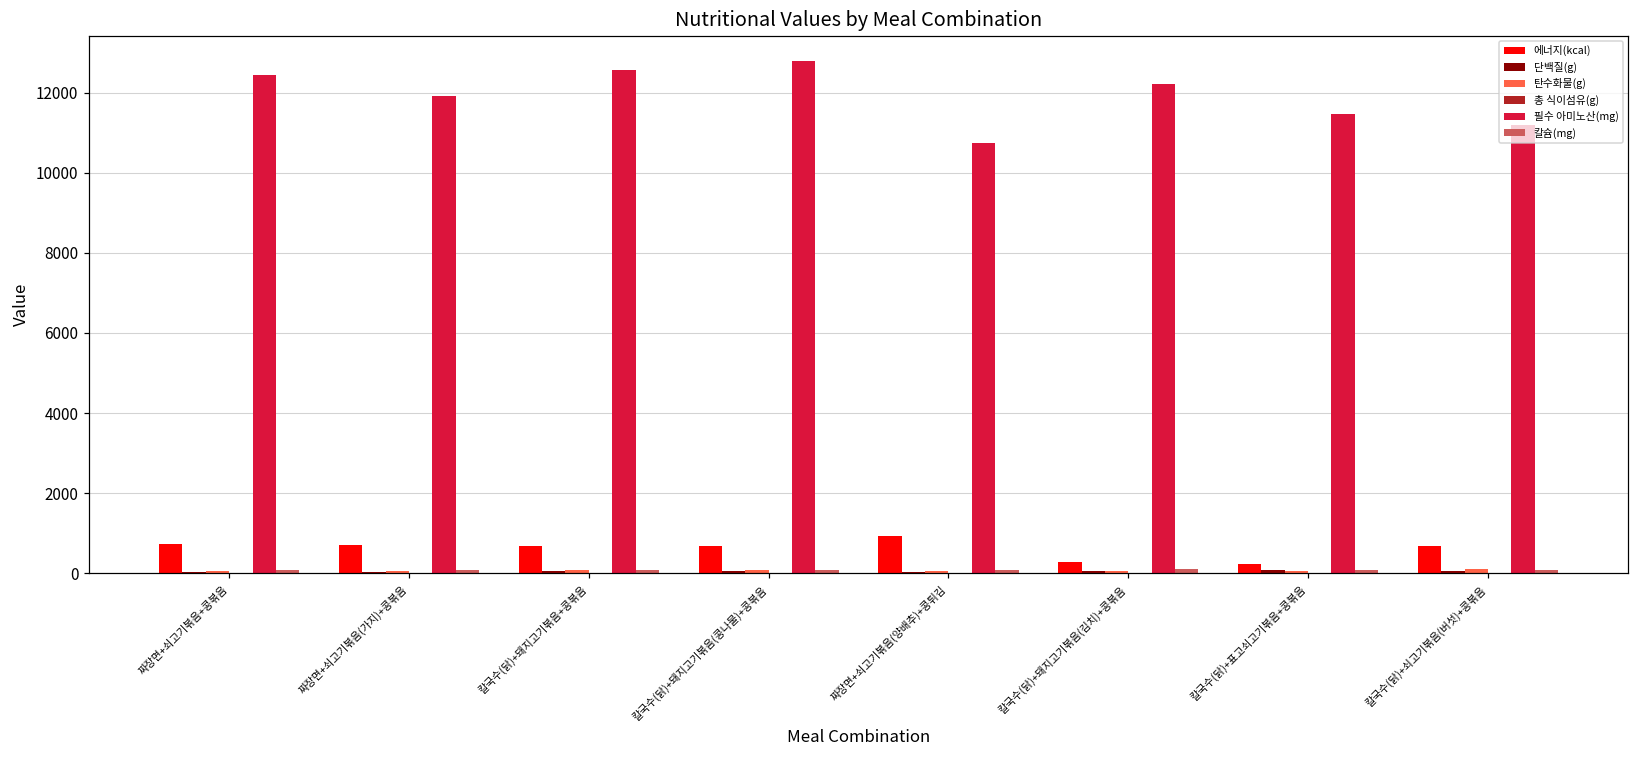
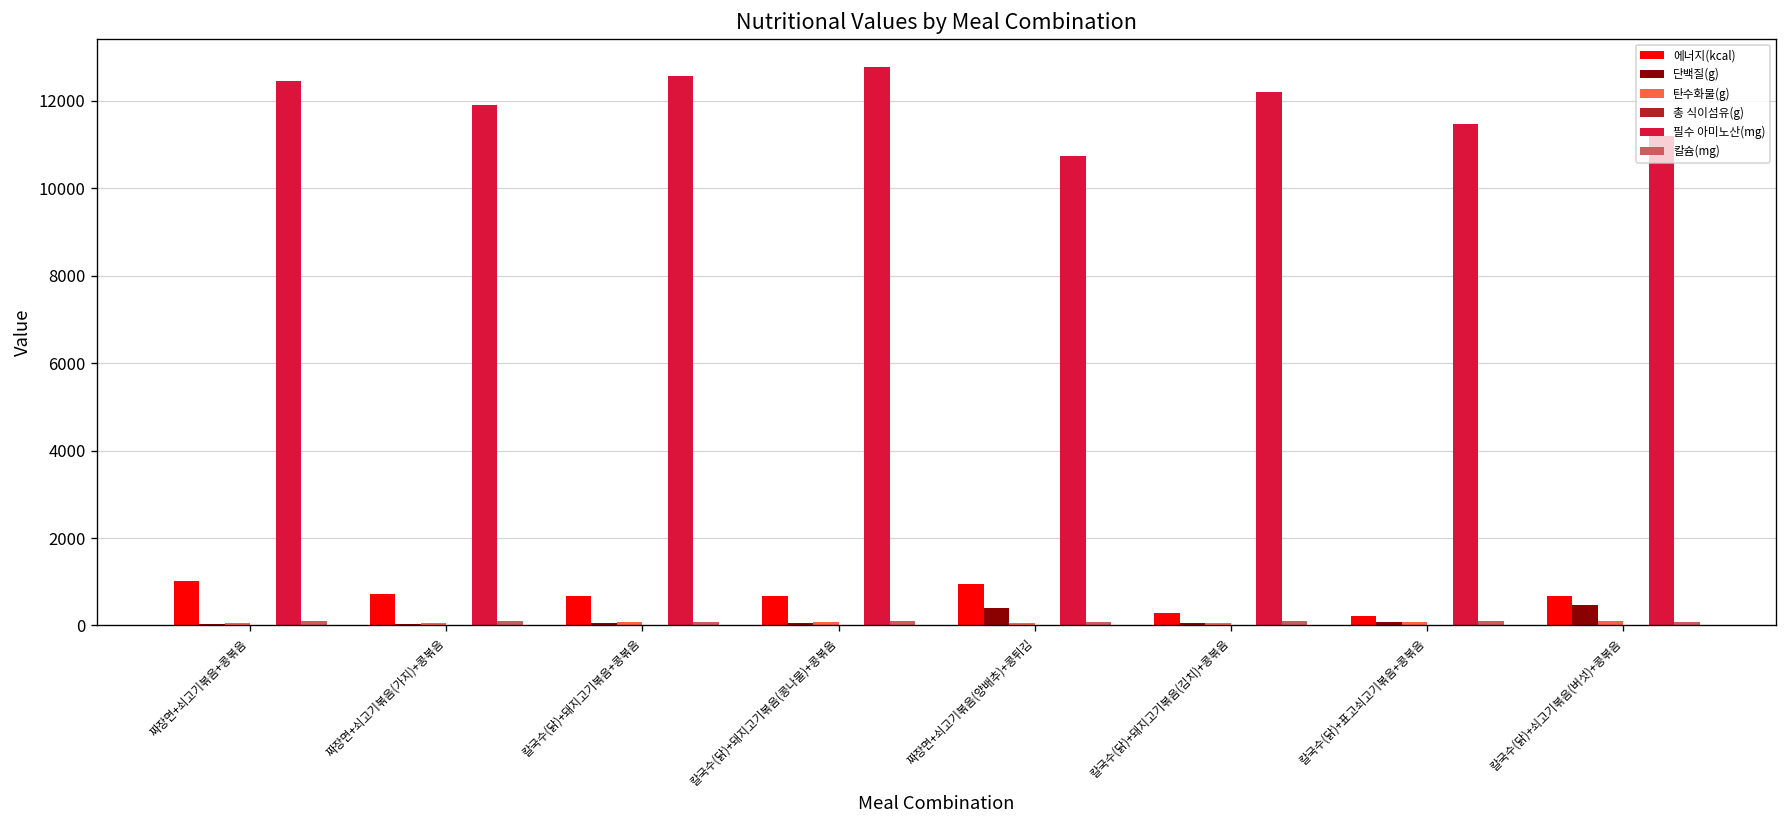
  {
    "에너지(kcal)": {
-     "짜장면+쇠고기볶음+콩볶음": 700,
+     "짜장면+쇠고기볶음+콩볶음": 1000,
      "짜장면+쇠고기볶음(가지)+콩볶음": 700,
      "칼국수(닭)+돼지고기볶음+콩볶음": 700,
      "칼국수(닭)+돼지고기볶음(콩나물)+콩볶음": 700,
      "짜장면+쇠고기볶음(양배추)+콩튀김": 900,
      "칼국수(닭)+돼지고기볶음(김치)+콩볶음": 300,
      "칼국수(닭)+표고쇠고기볶음+콩볶음": 200,
      "칼국수(닭)+쇠고기볶음(버섯)+콩볶음": 700
    },
    "단백질(g)": {
-     "짜장면+쇠고기볶음(양배추)+콩튀김": 0,
+     "짜장면+쇠고기볶음(양배추)+콩튀김": 400,
      "칼국수(닭)+표고쇠고기볶음+콩볶음": 100,
-     "칼국수(닭)+쇠고기볶음(버섯)+콩볶음": 100
+     "칼국수(닭)+쇠고기볶음(버섯)+콩볶음": 500
    }
  }
